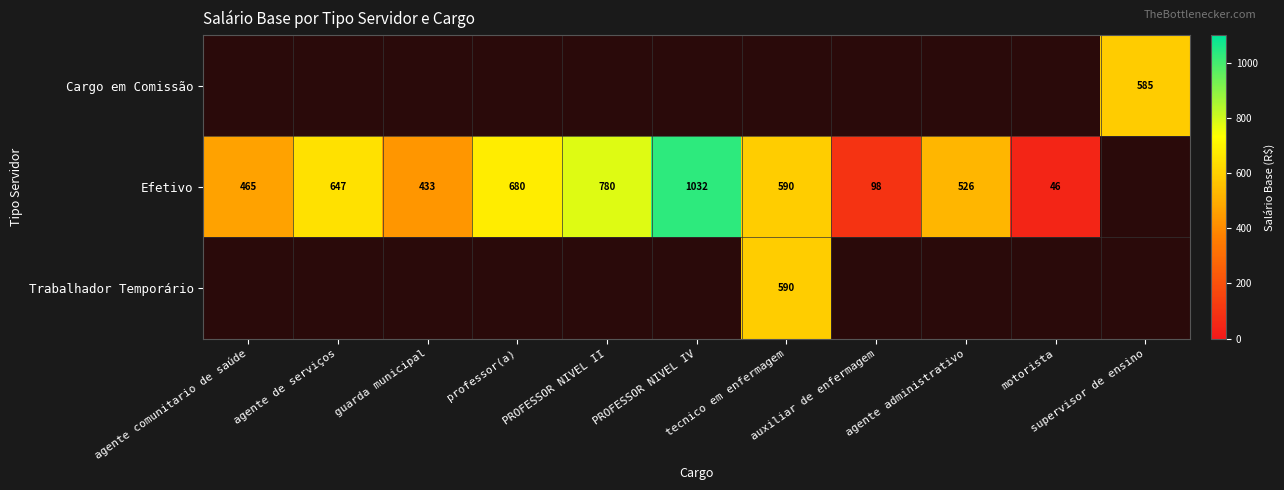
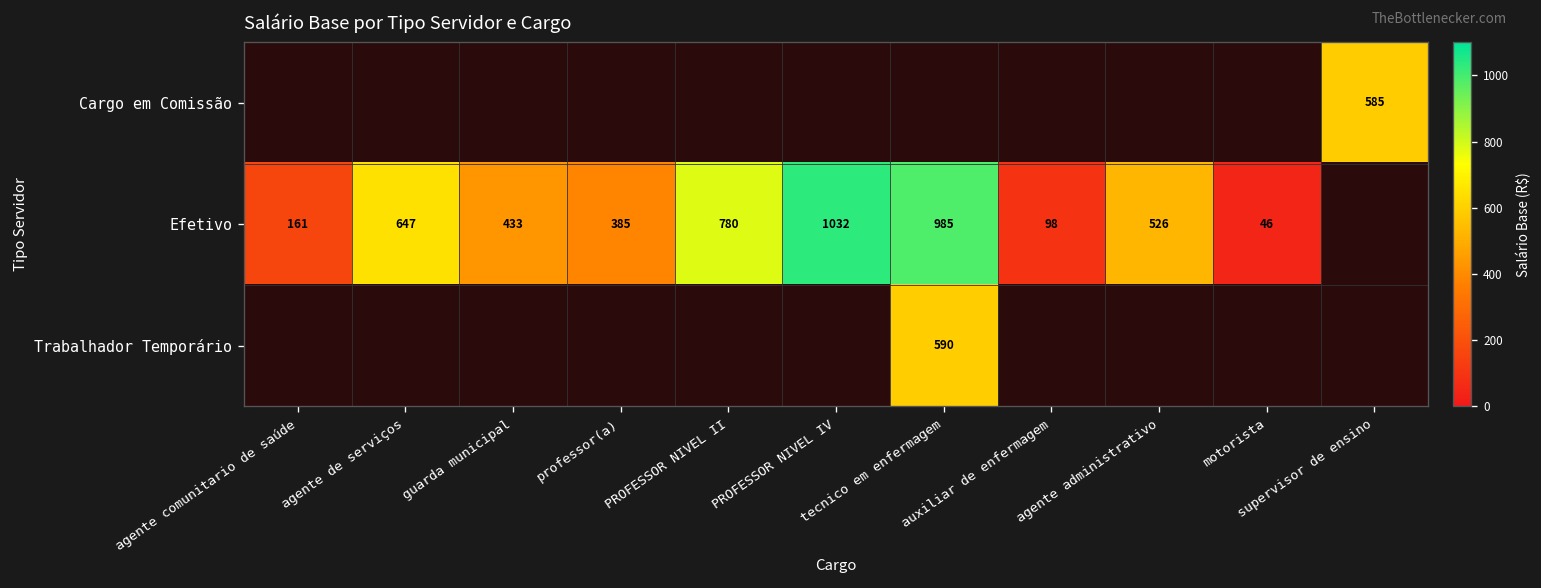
  {
    "Cargo em Comissão": {
      "supervisor de ensino": 585
    },
    "Efetivo": {
-     "agente comunitario de saúde": 465,
+     "agente comunitario de saúde": 161,
      "agente de serviços": 647,
      "guarda municipal": 433,
-     "professor(a)": 680,
+     "professor(a)": 385,
      "PROFESSOR NIVEL II": 780,
      "PROFESSOR NIVEL IV": 1032,
-     "tecnico em enfermagem": 590,
+     "tecnico em enfermagem": 985,
      "auxiliar de enfermagem": 98,
      "agente administrativo": 526,
      "motorista": 46
    },
    "Trabalhador Temporário": {
      "tecnico em enfermagem": 590
    }
  }
